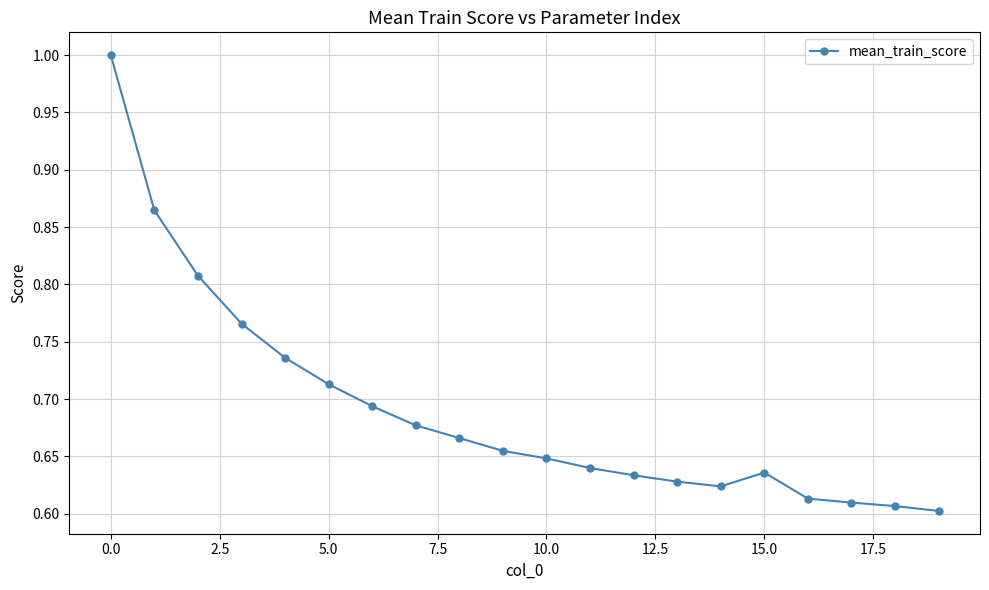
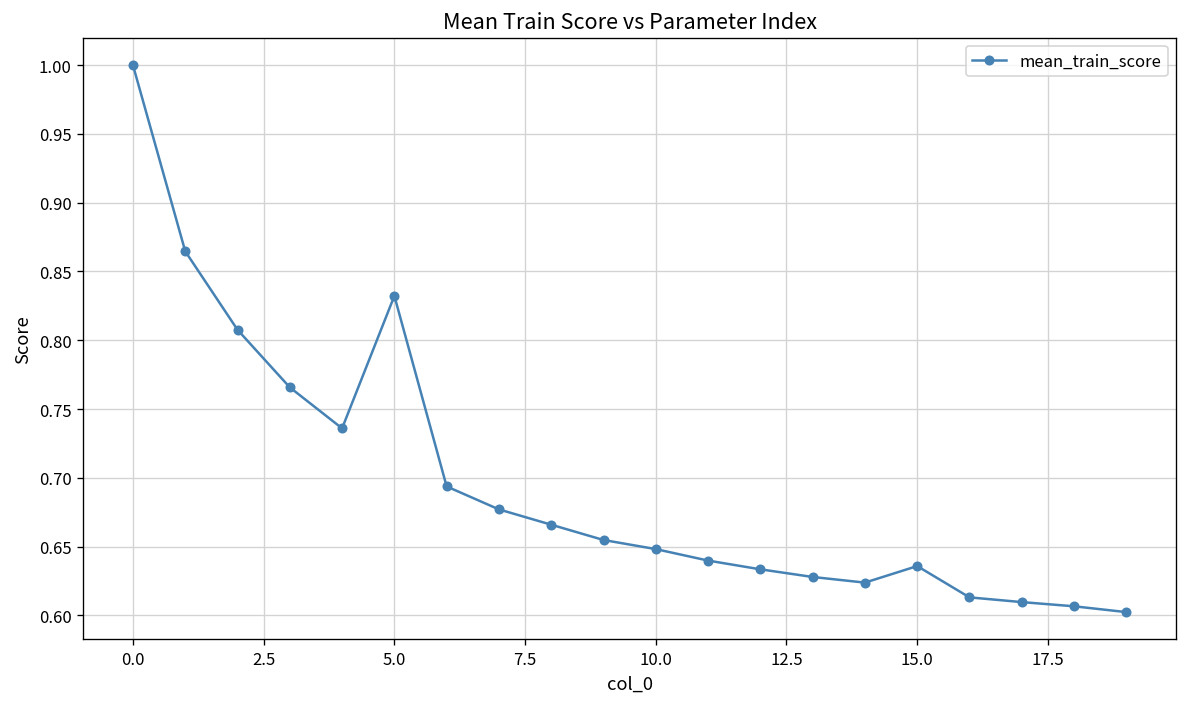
  {
    "0.0": 1.000,
-   "5.0": 0.713,
+   "5.0": 0.832,
    "10.0": 0.648,
    "15.0": 0.636
  }
